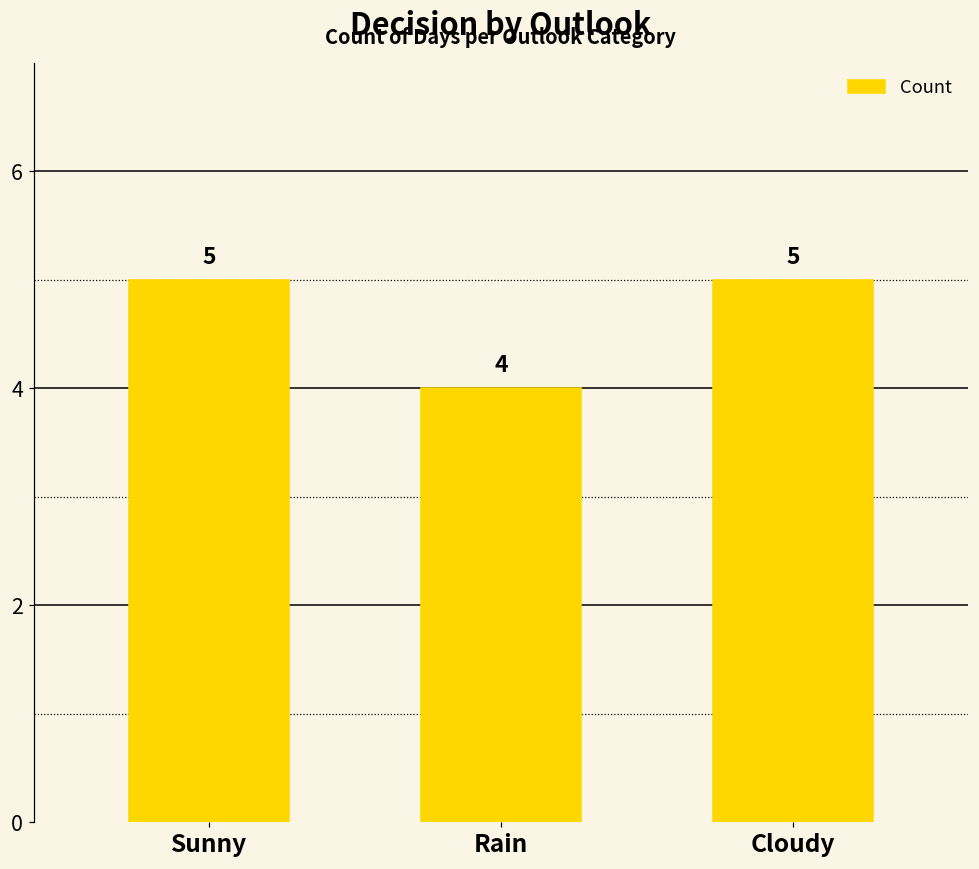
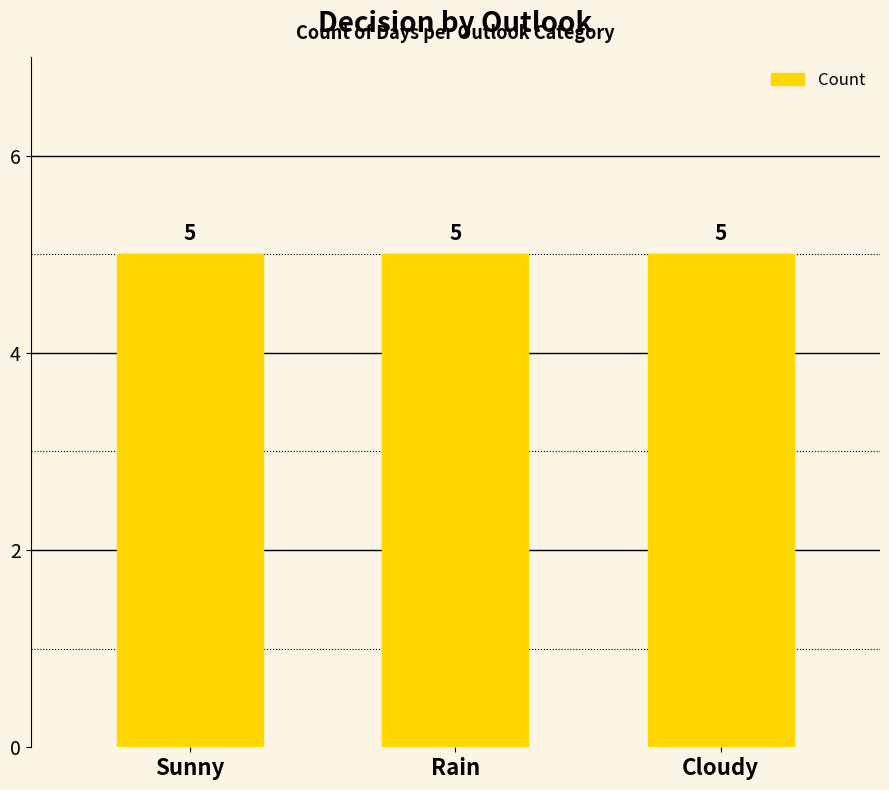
  {
    "Sunny": 5,
-   "Rain": 4,
+   "Rain": 5,
    "Cloudy": 5
  }
